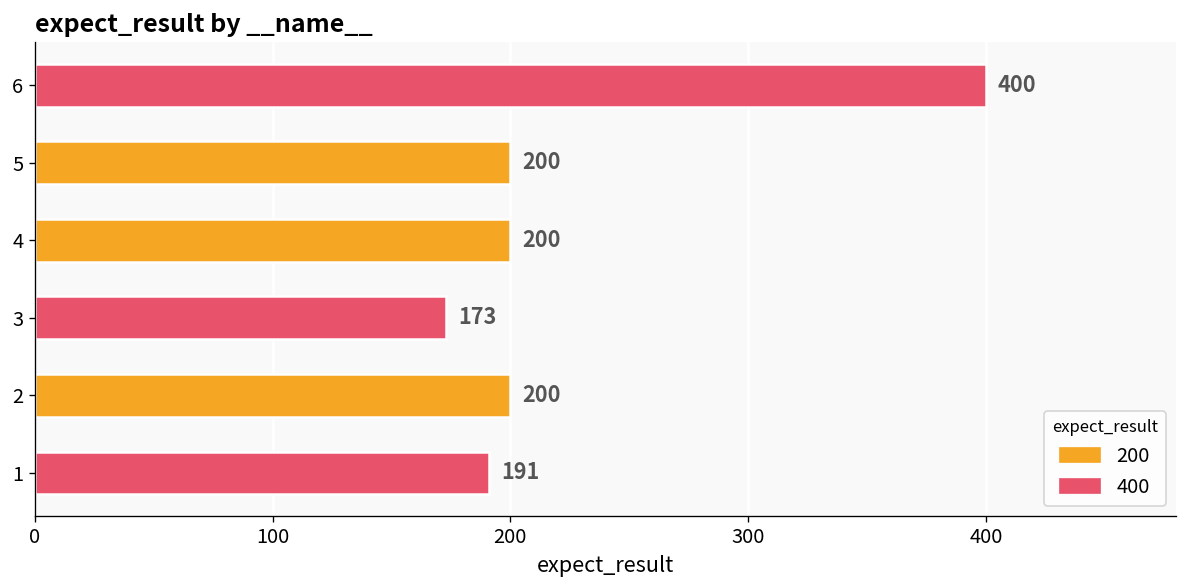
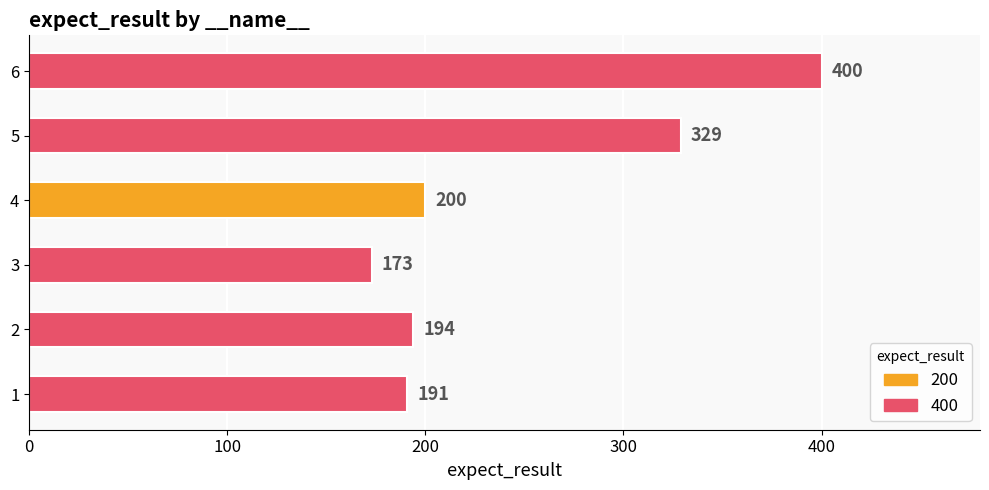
  {
    "6": 400,
-   "5": 200,
+   "5": 329,
    "4": 200,
    "3": 173,
-   "2": 200,
+   "2": 194,
    "1": 191
  }
